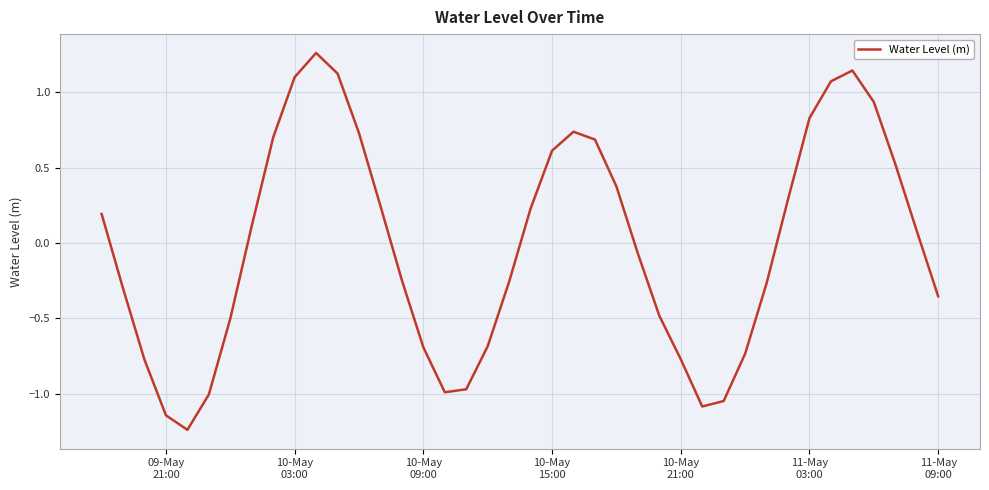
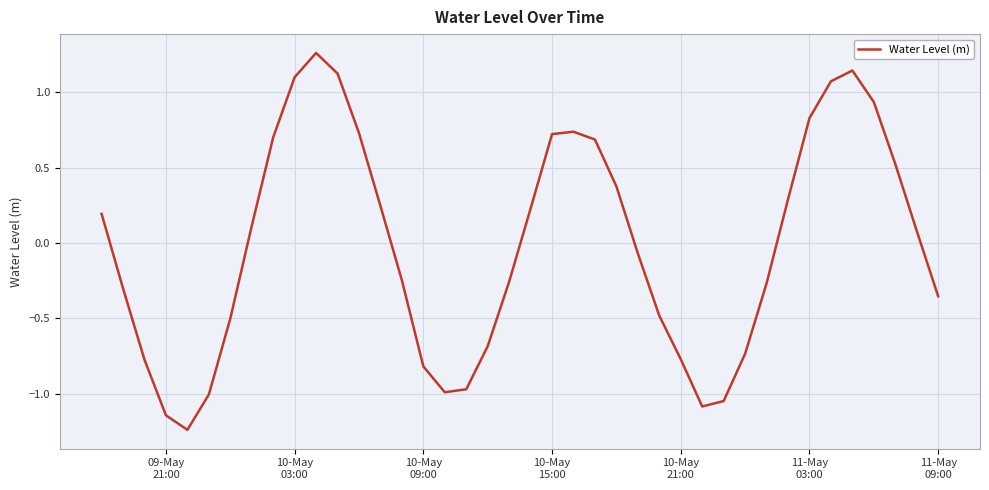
  {
    "09-May 21:00": -1.14,
    "10-May 03:00": 1.10,
-   "10-May 09:00": -0.69,
-   "10-May 15:00": 0.61,
+   "10-May 09:00": -0.82,
+   "10-May 15:00": 0.72,
    "10-May 21:00": -0.77,
    "11-May 03:00": 0.83,
    "11-May 09:00": -0.35
  }
